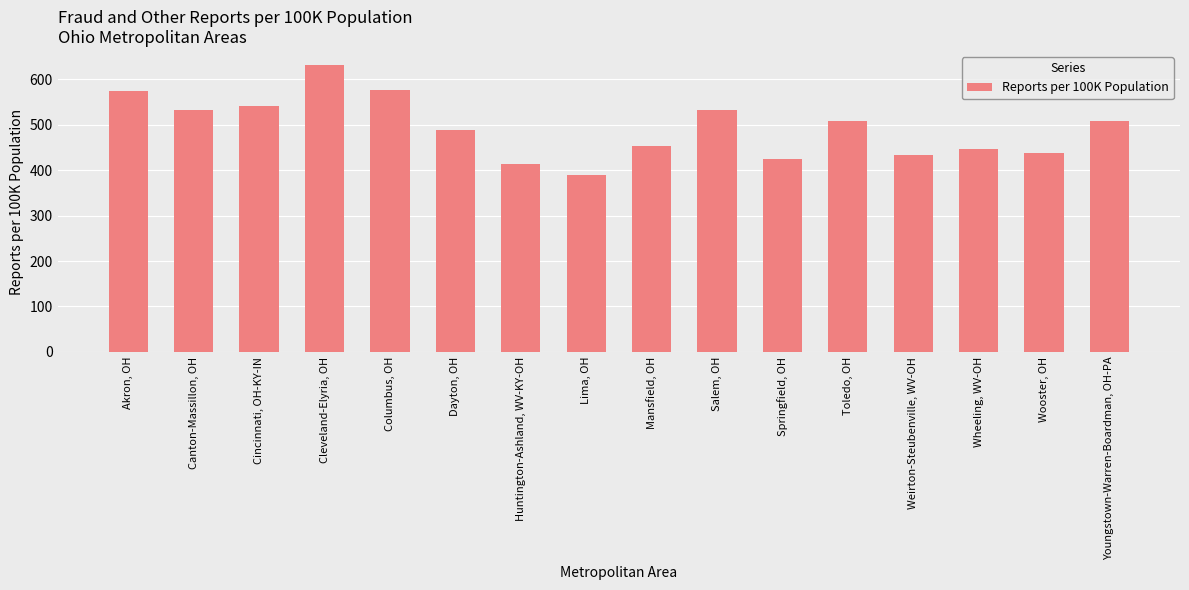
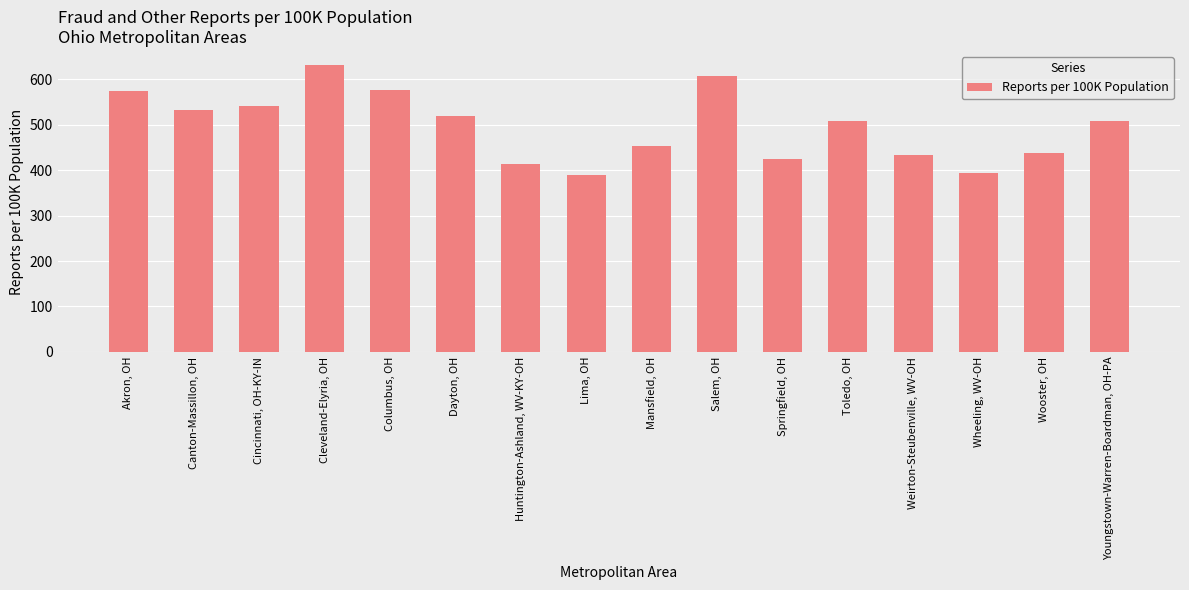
  {
    "Akron, OH": 570,
    "Canton-Massillon, OH": 530,
    "Cincinnati, OH-KY-IN": 540,
    "Cleveland-Elyria, OH": 630,
    "Columbus, OH": 580,
-   "Dayton, OH": 490,
+   "Dayton, OH": 520,
    "Huntington-Ashland, WV-KY-OH": 410,
    "Lima, OH": 390,
    "Mansfield, OH": 450,
-   "Salem, OH": 530,
+   "Salem, OH": 610,
    "Springfield, OH": 420,
    "Toledo, OH": 510,
    "Weirton-Steubenville, WV-OH": 430,
-   "Wheeling, WV-OH": 450,
+   "Wheeling, WV-OH": 390,
    "Wooster, OH": 440,
    "Youngstown-Warren-Boardman, OH-PA": 510
  }
